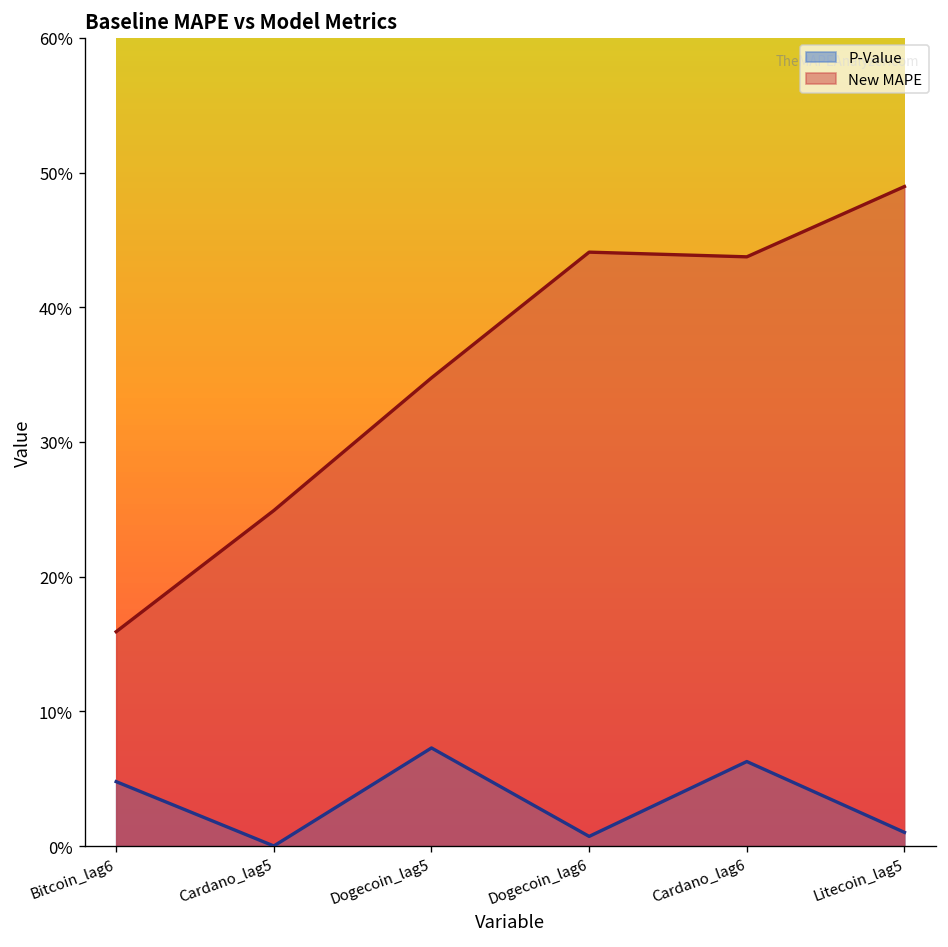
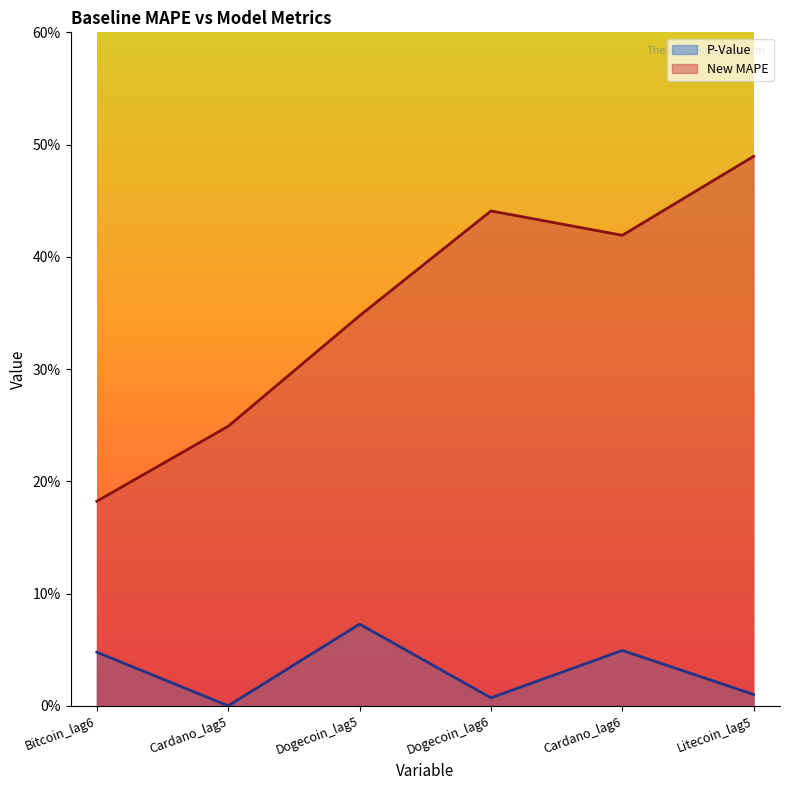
  {
    "P-Value": {
      "Bitcoin_lag6": "4.8%",
      "Cardano_lag5": "0.0%",
      "Dogecoin_lag5": "7.3%",
      "Dogecoin_lag6": "0.7%",
-     "Cardano_lag6": "6.3%",
+     "Cardano_lag6": "4.9%",
      "Litecoin_lag5": "1.0%"
    },
    "New MAPE": {
-     "Bitcoin_lag6": "15.9%",
+     "Bitcoin_lag6": "18.2%",
      "Cardano_lag5": "24.9%",
      "Dogecoin_lag5": "34.8%",
      "Dogecoin_lag6": "44.1%",
-     "Cardano_lag6": "43.7%",
+     "Cardano_lag6": "41.9%",
      "Litecoin_lag5": "49.0%"
    }
  }
